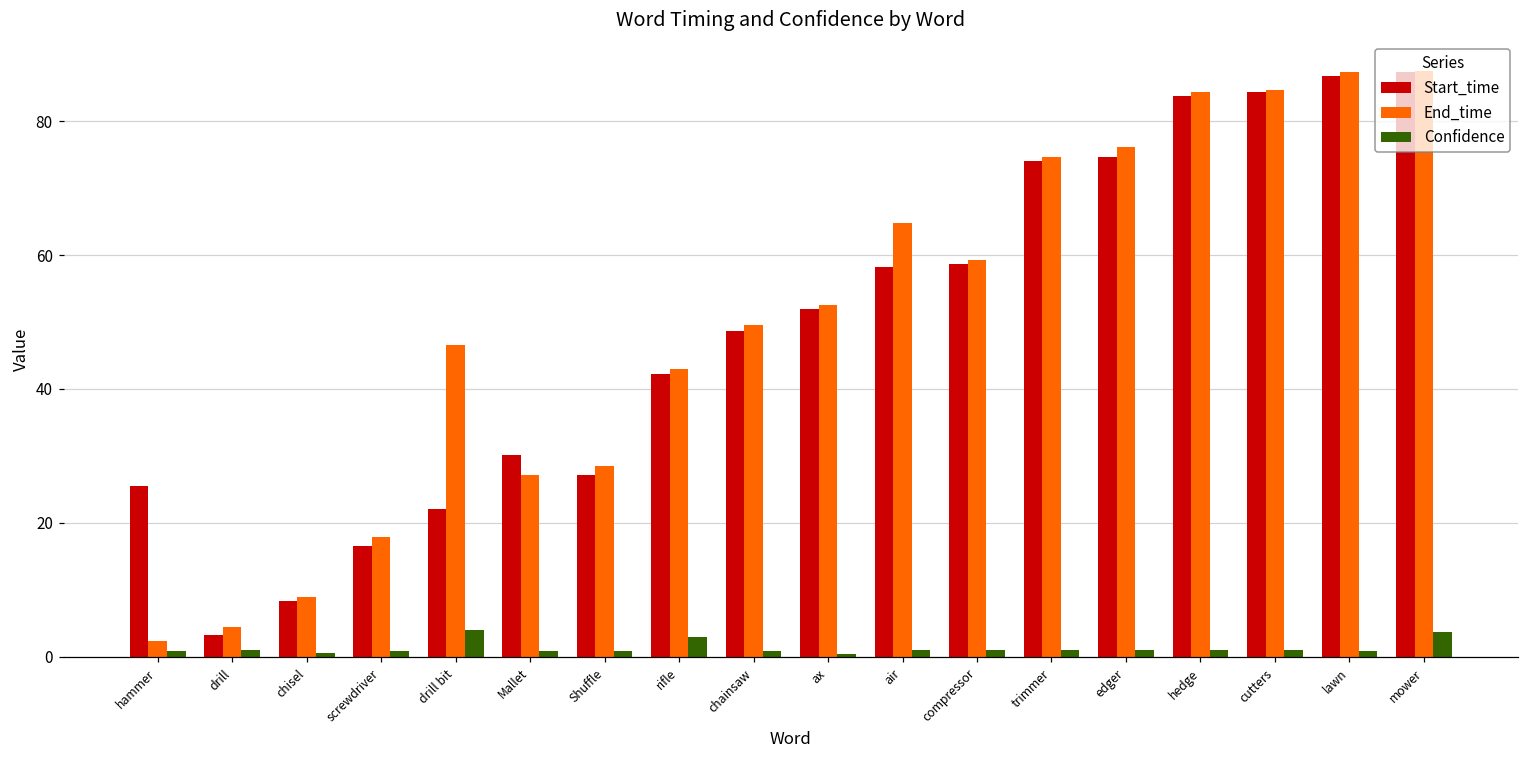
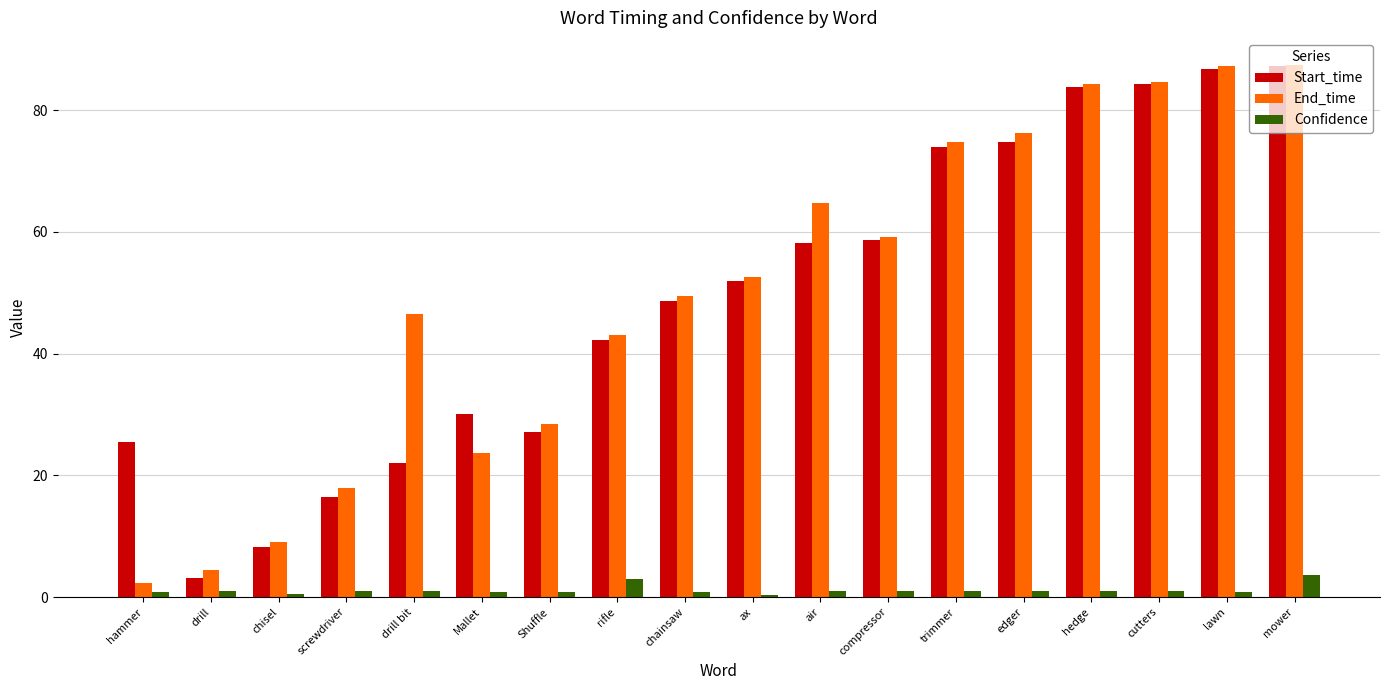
  {
    "Start_time": {
      "hammer": 26,
      "drill": 3,
      "chisel": 8,
      "screwdriver": 17,
      "drill bit": 22,
      "Mallet": 30,
      "Shuffle": 27,
      "rifle": 42,
      "chainsaw": 49,
      "ax": 52,
      "air": 58,
      "compressor": 59,
      "trimmer": 74,
      "edger": 75,
      "hedge": 84,
      "cutters": 84,
      "lawn": 87
    },
    "End_time": {
      "hammer": 2,
      "drill": 4,
      "chisel": 9,
      "screwdriver": 18,
      "drill bit": 47,
-     "Mallet": 27,
+     "Mallet": 24,
      "Shuffle": 29,
      "rifle": 43,
      "chainsaw": 50,
      "ax": 53,
      "air": 65,
      "compressor": 59,
      "trimmer": 75,
      "edger": 76,
      "hedge": 84,
      "cutters": 85,
      "lawn": 87
    },
    "Confidence": {
      "hammer": 1,
      "drill": 1,
      "chisel": 1,
      "screwdriver": 1,
-     "drill bit": 4,
+     "drill bit": 1,
      "Mallet": 1,
      "Shuffle": 1,
      "rifle": 3,
      "chainsaw": 1,
      "air": 1,
      "compressor": 1,
      "trimmer": 1,
      "edger": 1,
      "hedge": 1,
      "cutters": 1,
      "lawn": 1,
      "mower": 4
    }
  }
